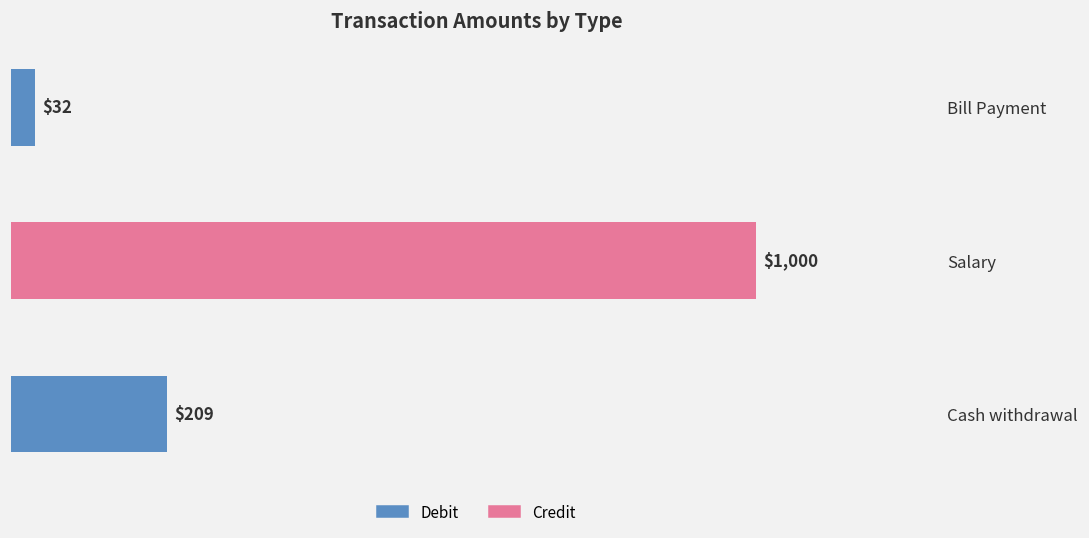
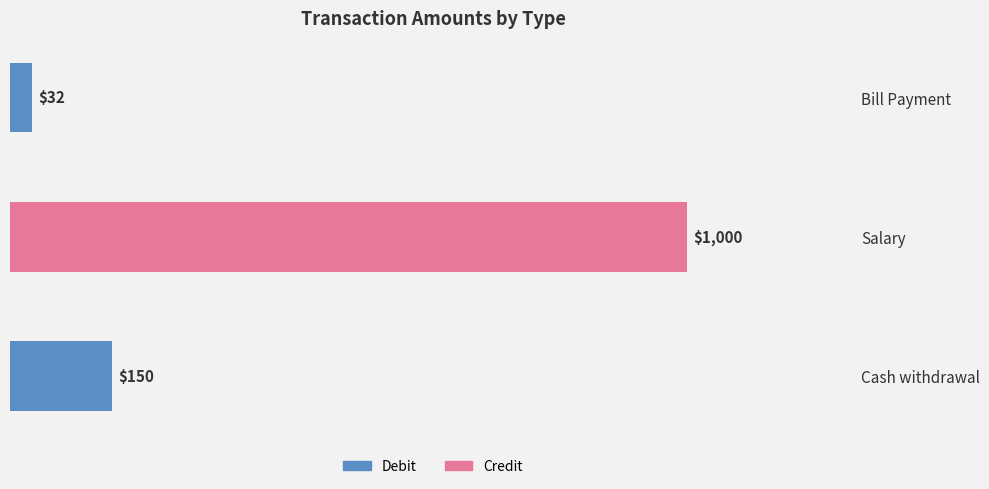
  {
    "Bill Payment": "$32",
    "Salary": "$1,000",
-   "Cash withdrawal": "$209"
+   "Cash withdrawal": "$150"
  }
